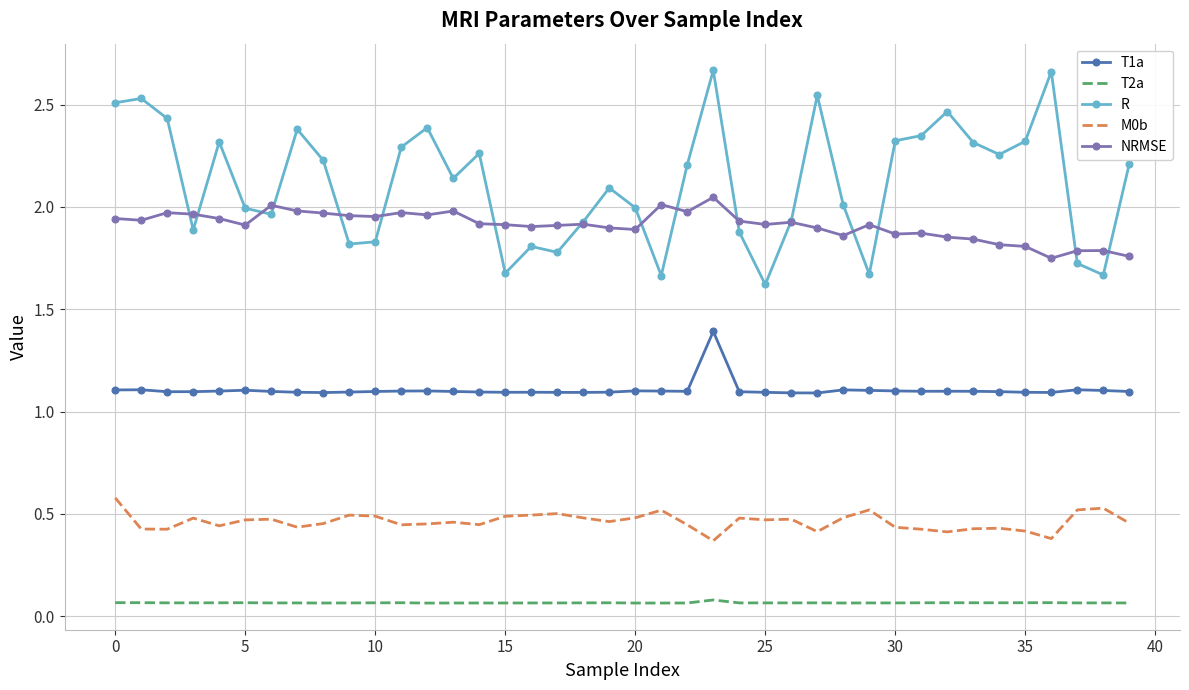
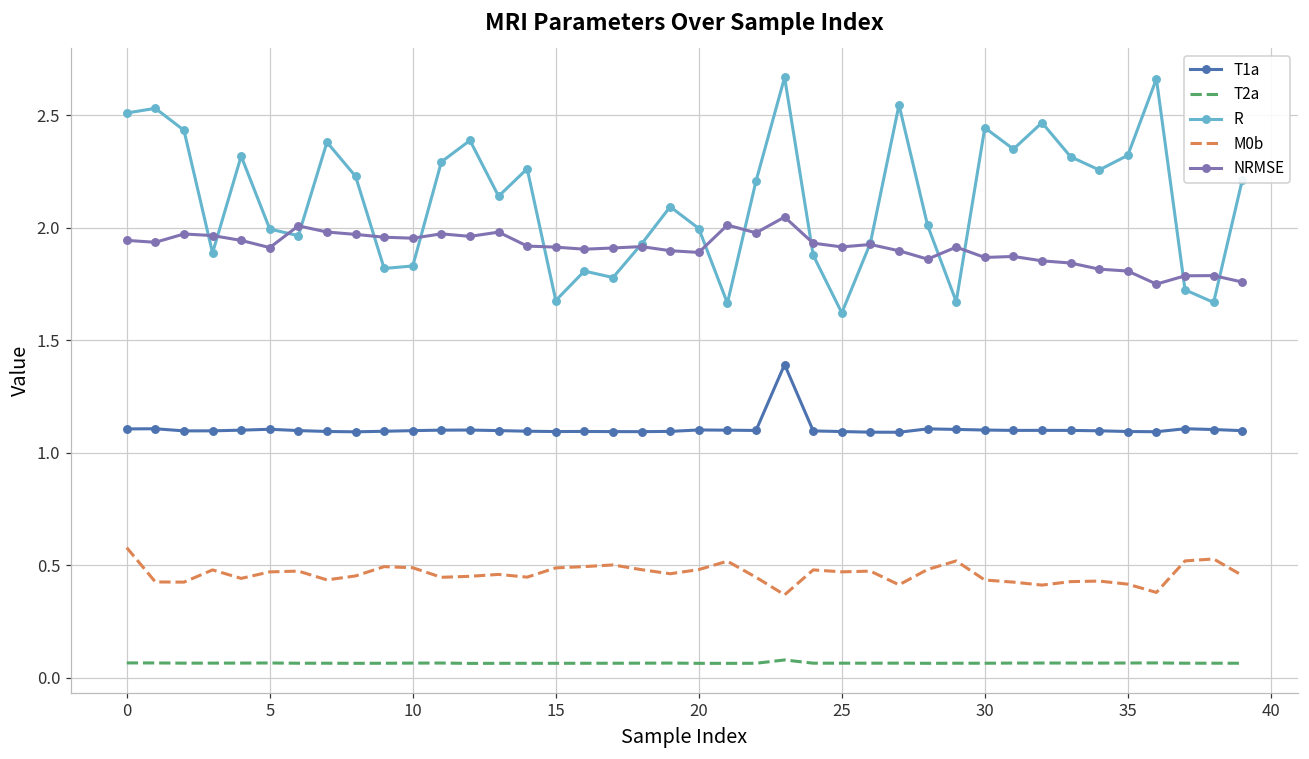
  {
    "T2a": {
      "0": 0.07,
      "5": 0.07,
      "10": 0.07,
      "15": 0.06,
      "20": 0.06,
      "25": 0.07,
      "30": 0.06,
      "35": 0.07
    },
    "R": {
      "0": 2.51,
      "5": 1.99,
      "10": 1.83,
      "15": 1.68,
      "20": 2.00,
      "25": 1.62,
-     "30": 2.32,
+     "30": 2.44,
      "35": 2.32
    },
    "M0b": {
      "0": 0.58,
      "5": 0.47,
      "10": 0.49,
      "15": 0.49,
      "20": 0.48,
      "25": 0.47,
      "30": 0.43,
      "35": 0.42
    }
  }
